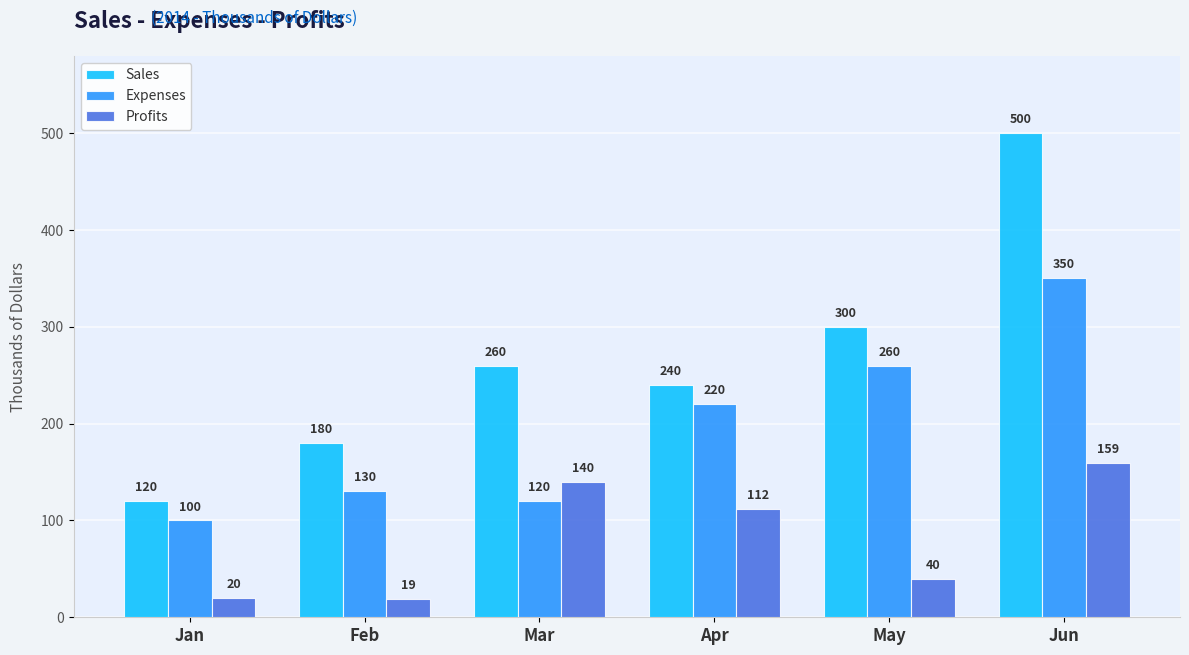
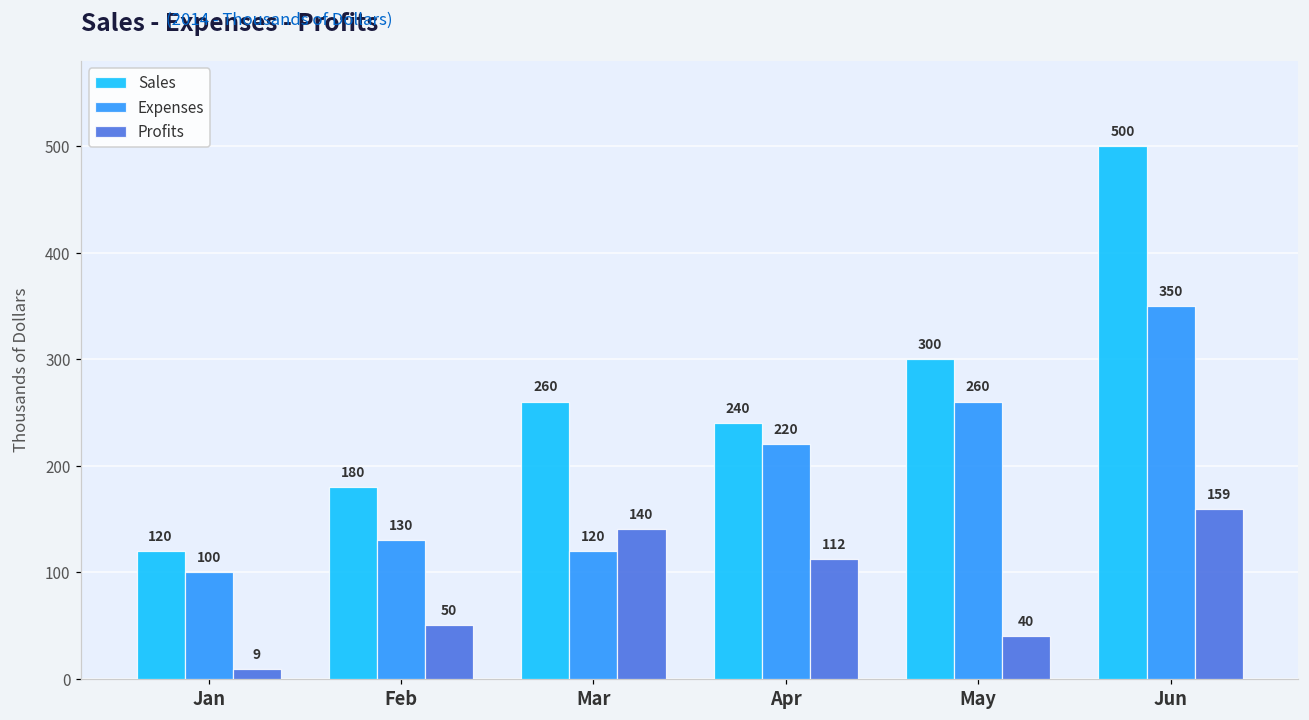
  {
    "Profits": {
-     "Jan": 20,
-     "Feb": 19,
+     "Jan": 9,
+     "Feb": 50,
      "Mar": 140,
      "Apr": 112,
      "May": 40,
      "Jun": 159
    }
  }
